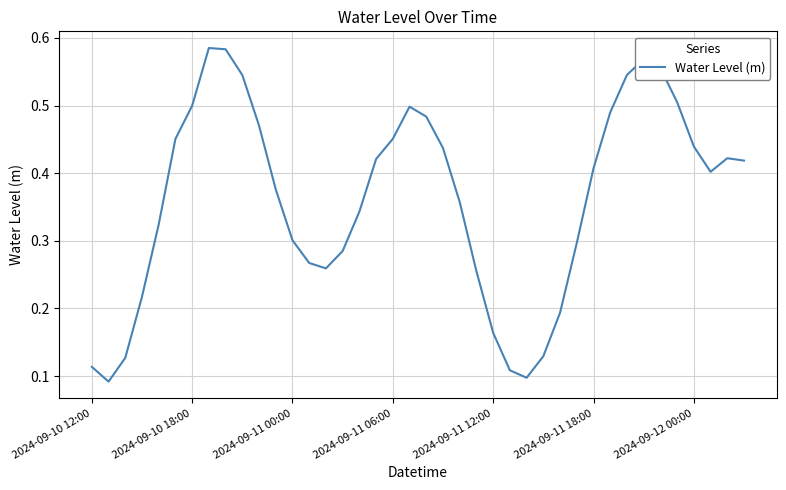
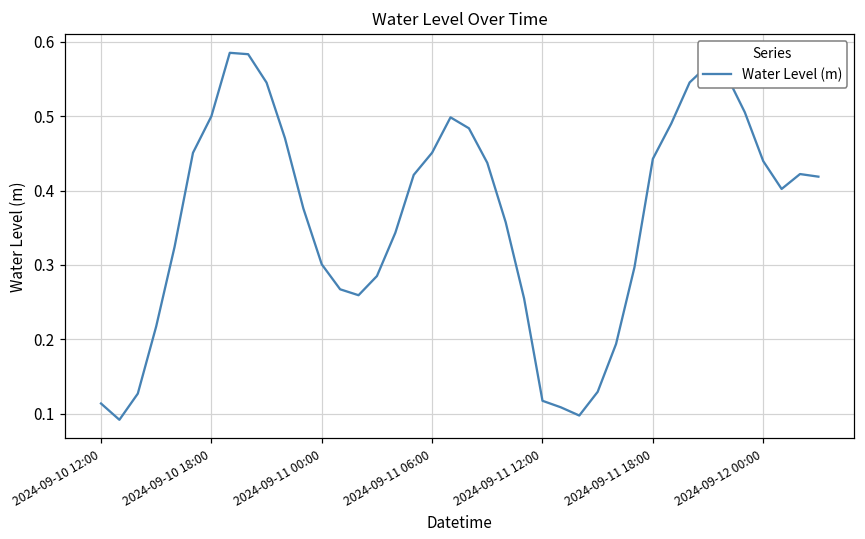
  {
    "2024-09-10 12:00": 0.11,
    "2024-09-10 18:00": 0.50,
    "2024-09-11 00:00": 0.30,
    "2024-09-11 06:00": 0.45,
-   "2024-09-11 12:00": 0.16,
-   "2024-09-11 18:00": 0.41,
+   "2024-09-11 12:00": 0.12,
+   "2024-09-11 18:00": 0.44,
    "2024-09-12 00:00": 0.44
  }
